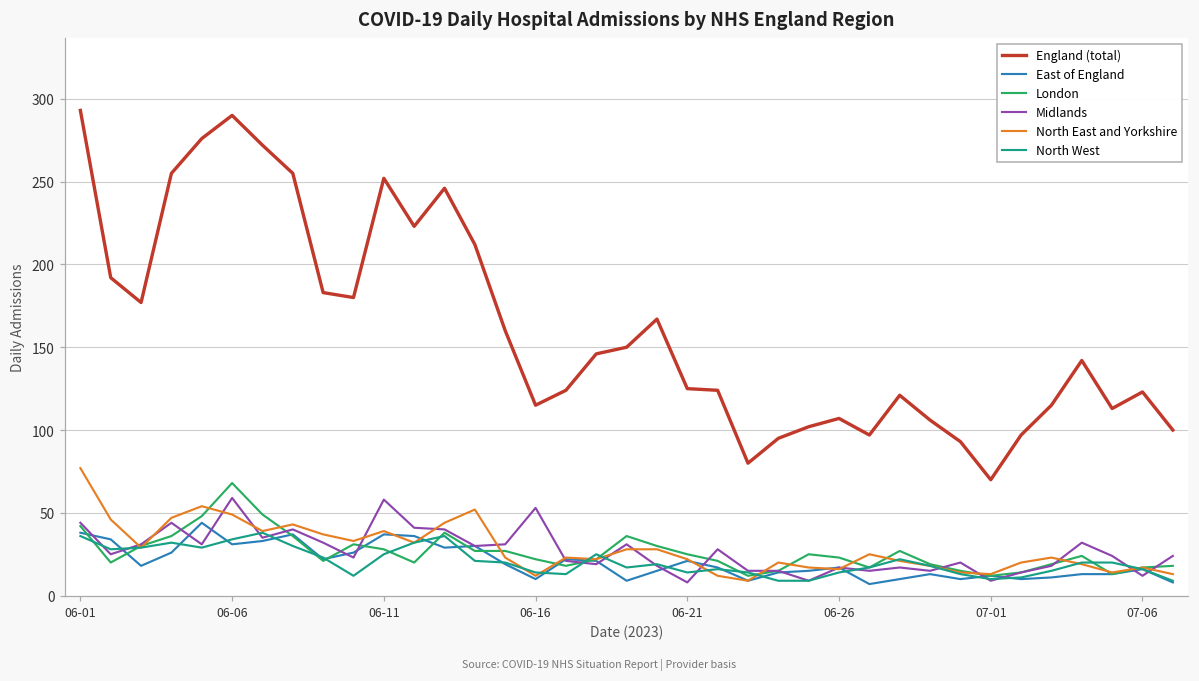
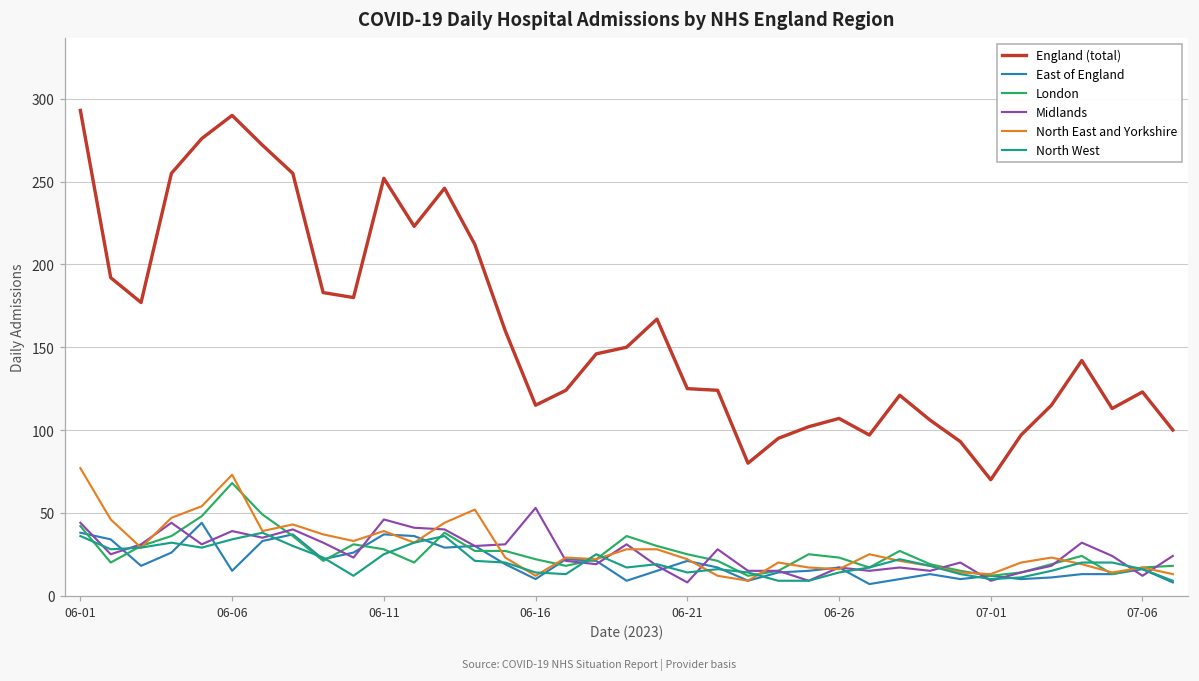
  {
    "England (total)": {
      "06-01": 293,
      "06-06": 290,
      "06-11": 252,
      "06-16": 115,
      "06-21": 125,
      "06-26": 107,
      "07-01": 70,
      "07-06": 123
    },
    "East of England": {
      "06-01": 38,
-     "06-06": 31,
+     "06-06": 15,
      "06-11": 37,
      "06-16": 10
    },
    "Midlands": {
      "06-01": 44,
-     "06-06": 59,
-     "06-11": 58,
+     "06-06": 39,
+     "06-11": 46,
      "06-16": 53,
      "06-21": 8,
      "07-06": 12
    },
    "North East and Yorkshire": {
      "06-01": 77,
-     "06-06": 49,
+     "06-06": 73,
      "06-11": 39,
      "06-16": 12
    }
  }
